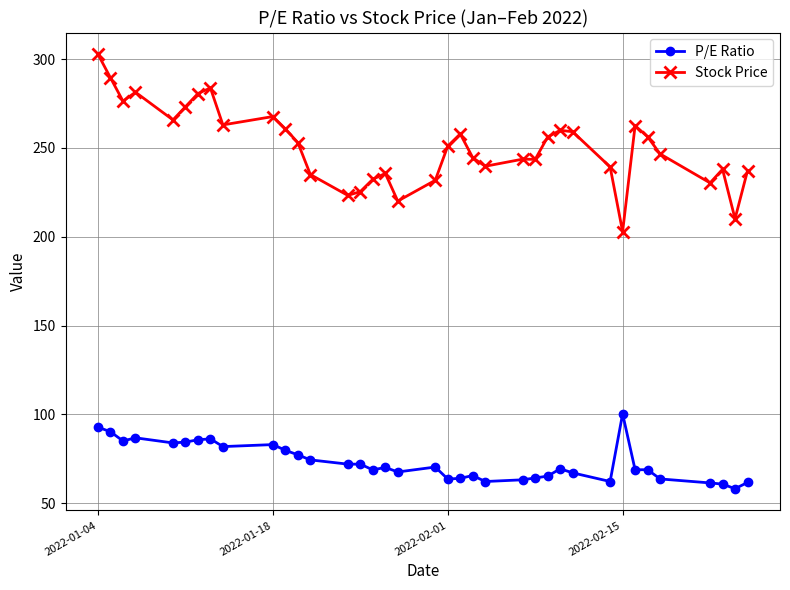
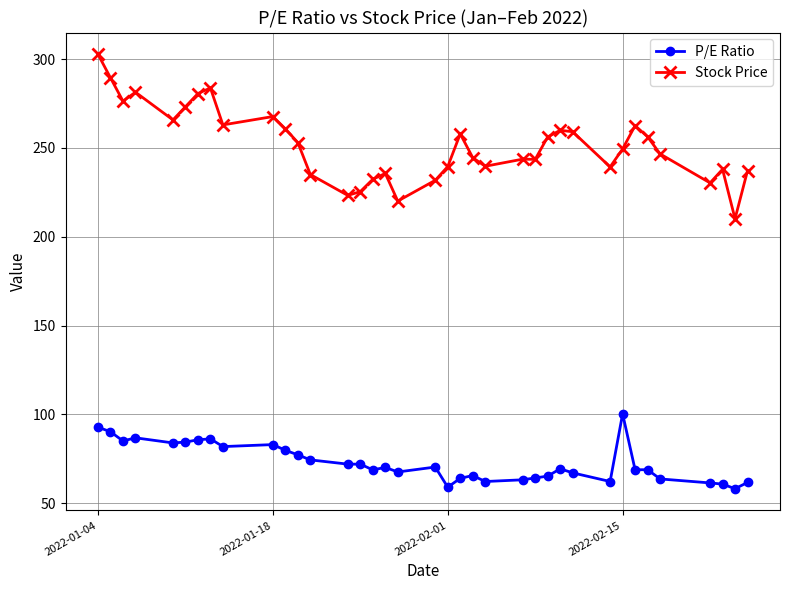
  {
    "P/E Ratio": {
      "2022-01-04": 93,
      "2022-01-18": 83,
-     "2022-02-01": 64,
+     "2022-02-01": 59,
      "2022-02-15": 100
    },
    "Stock Price": {
      "2022-01-04": 303,
      "2022-01-18": 268,
-     "2022-02-01": 251,
-     "2022-02-15": 203
+     "2022-02-01": 240,
+     "2022-02-15": 249
    }
  }
